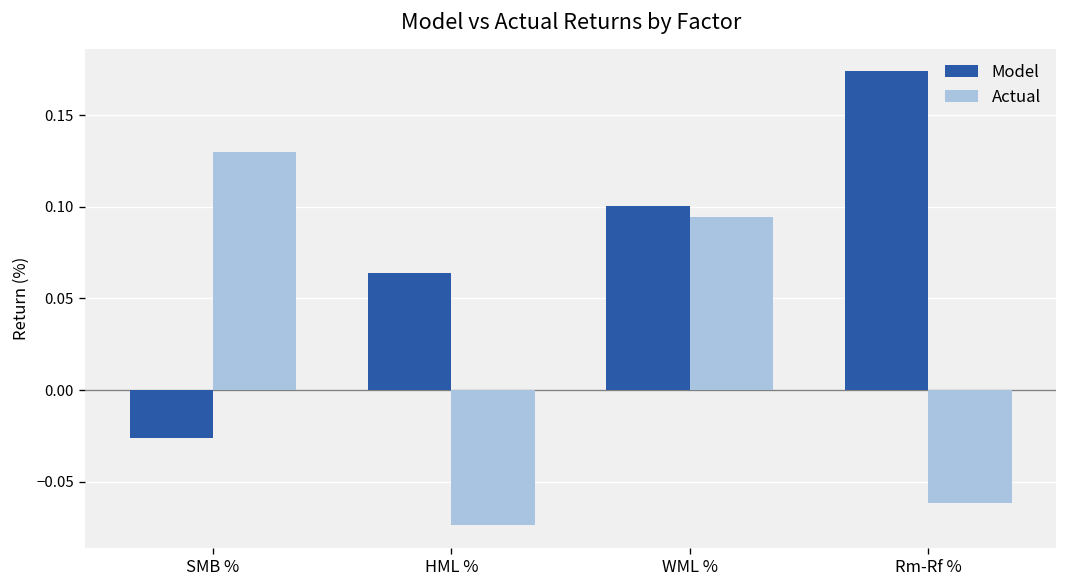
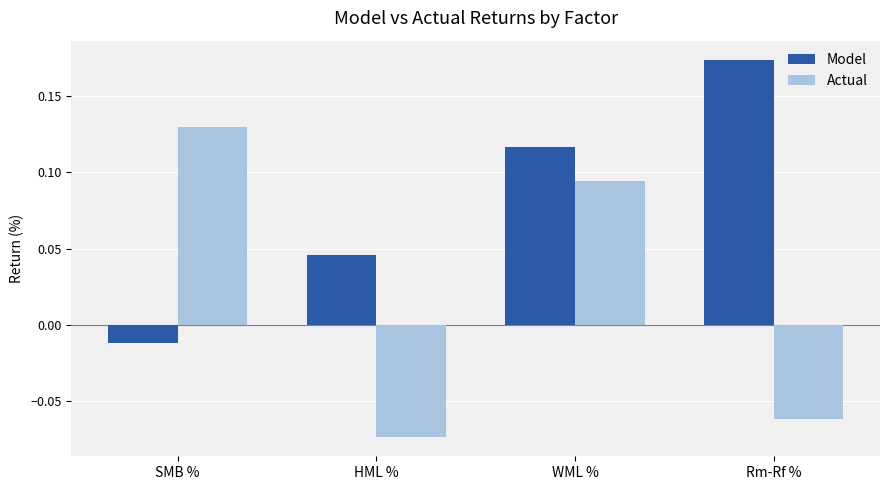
  {
    "Model": {
-     "SMB %": -0.026,
-     "HML %": 0.064,
-     "WML %": 0.100,
+     "SMB %": -0.012,
+     "HML %": 0.046,
+     "WML %": 0.116,
      "Rm-Rf %": 0.174
    },
    "Actual": {
      "SMB %": 0.130,
      "HML %": -0.074,
      "WML %": 0.095,
      "Rm-Rf %": -0.061
    }
  }
